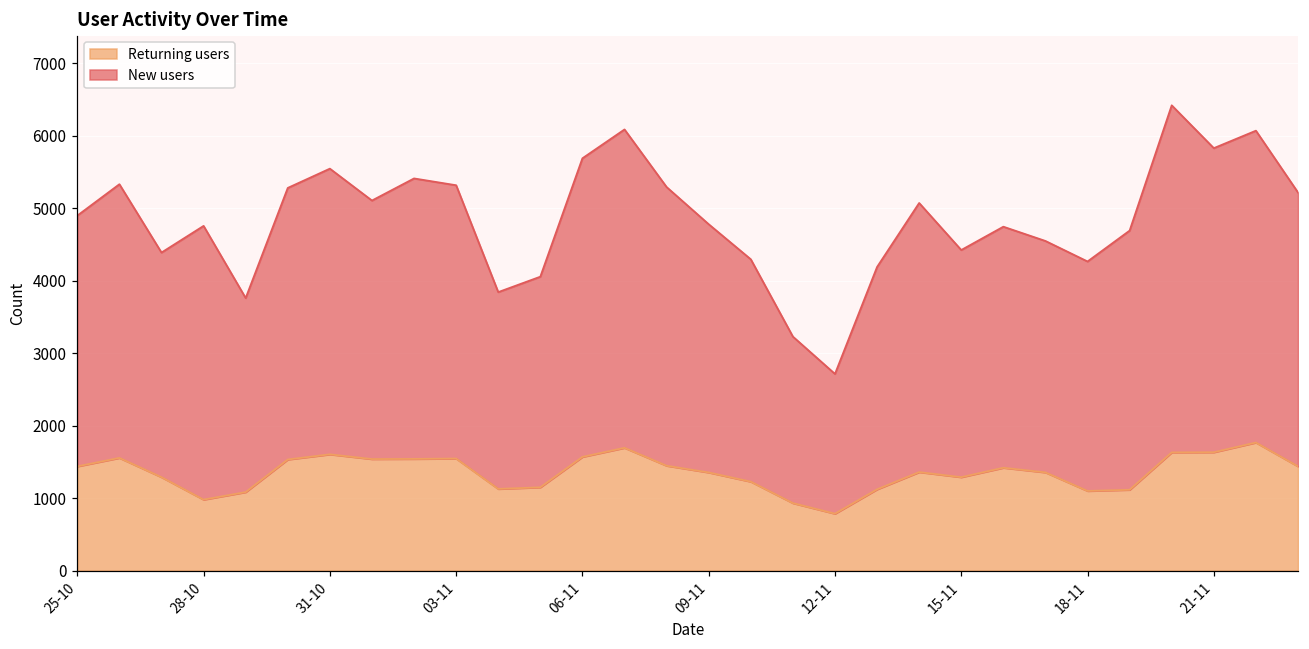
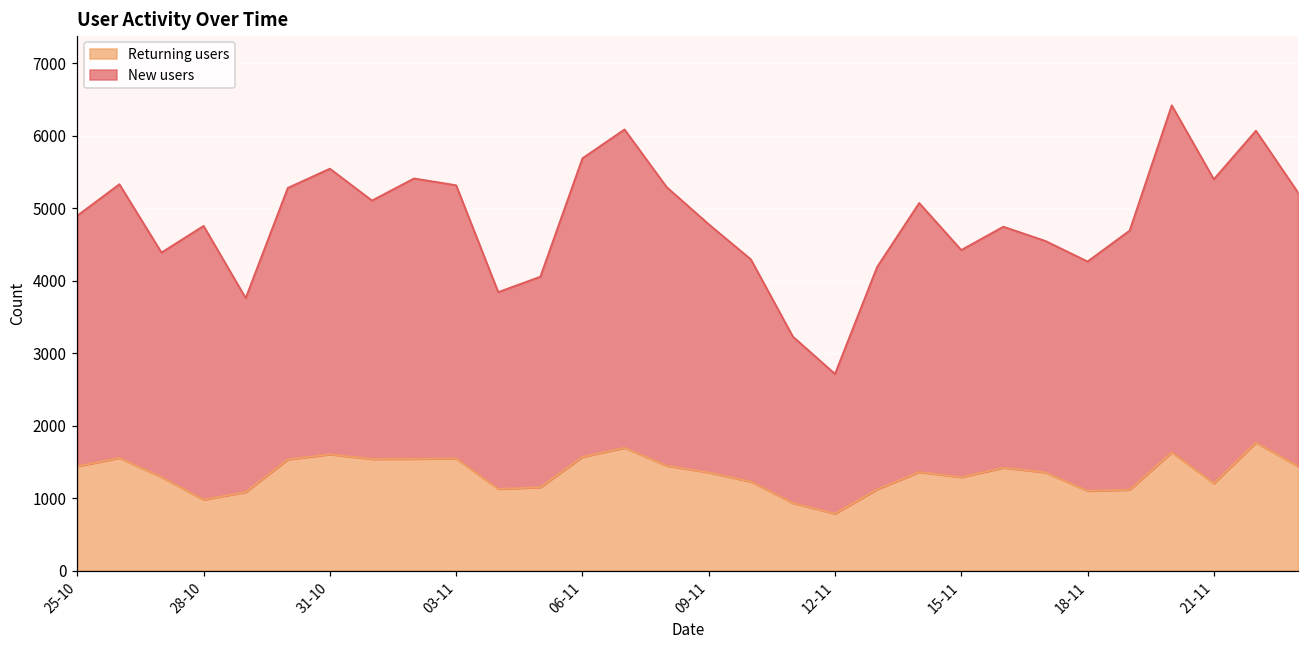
  {
    "Returning users": {
      "25-10": 1400,
      "28-10": 1000,
      "31-10": 1600,
      "03-11": 1500,
      "06-11": 1600,
      "09-11": 1400,
      "12-11": 800,
      "15-11": 1300,
      "18-11": 1100,
-     "21-11": 1600
+     "21-11": 1200
    },
    "New users": {
      "25-10": 3500,
      "28-10": 3800,
      "31-10": 3900,
      "03-11": 3800,
      "06-11": 4100,
      "09-11": 3400,
      "12-11": 1900,
      "15-11": 3100,
      "18-11": 3200,
      "21-11": 4200
    }
  }
